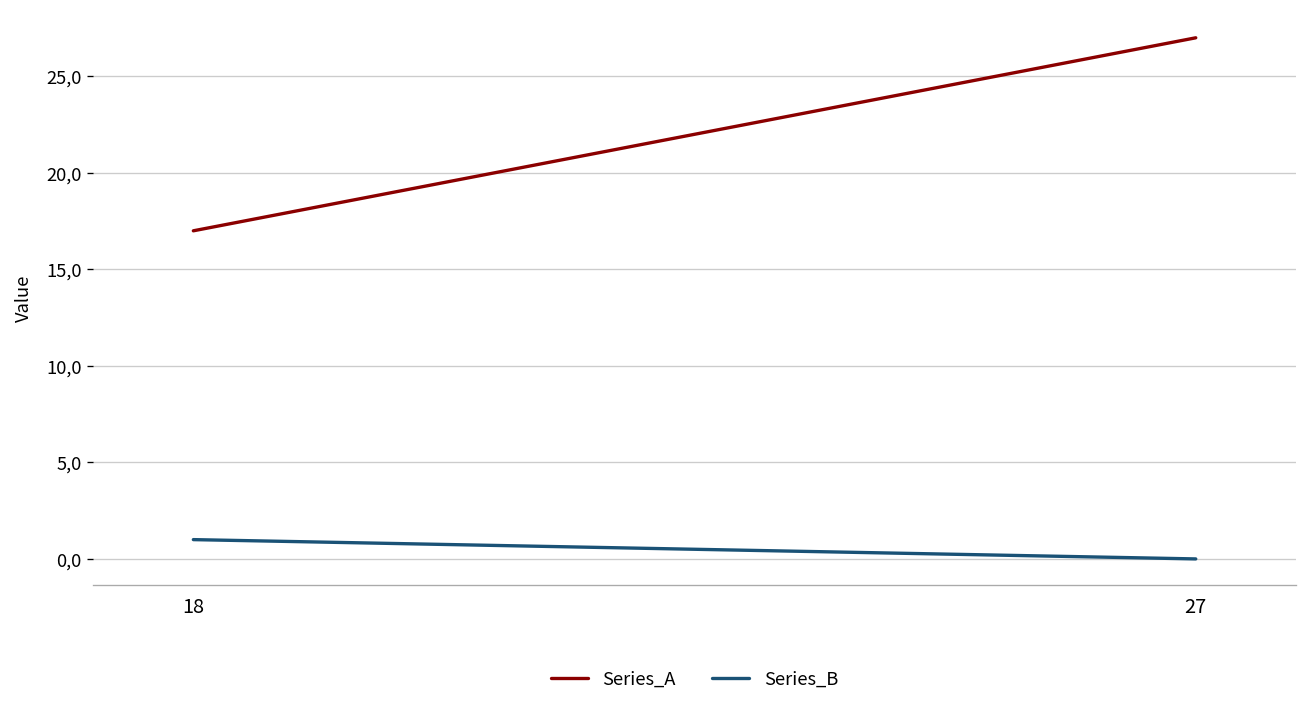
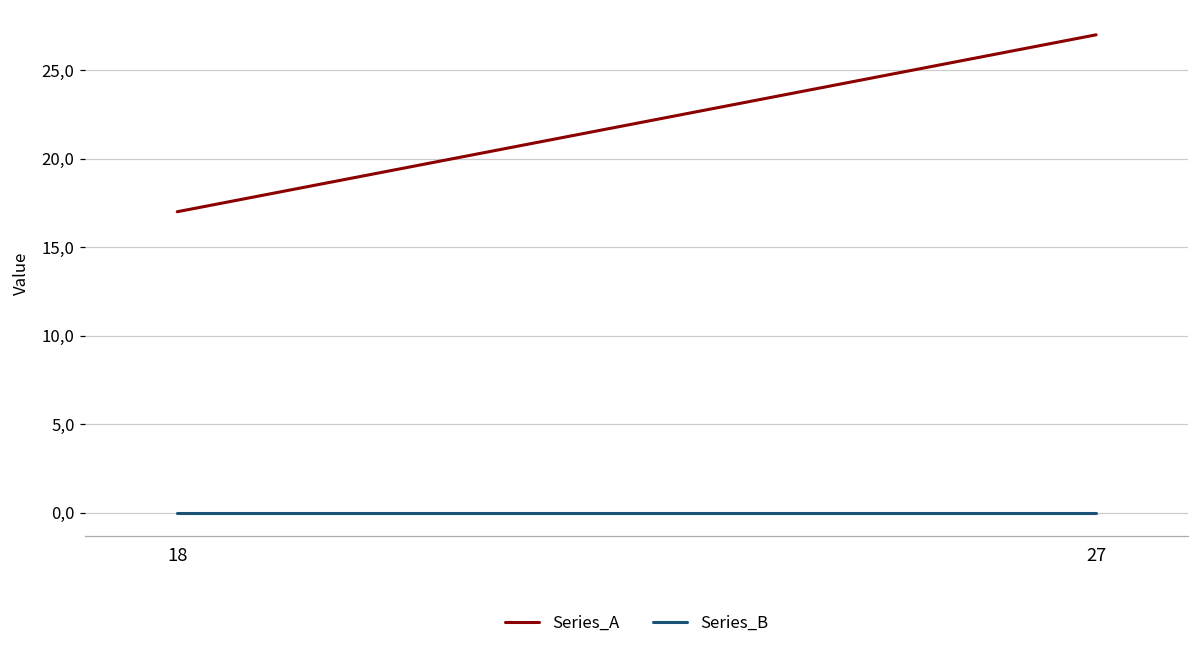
  {
    "Series_A": {
      "18": 170,
      "27": 270
    },
    "Series_B": {
-     "18": 10,
+     "18": 0,
      "27": 0
    }
  }
